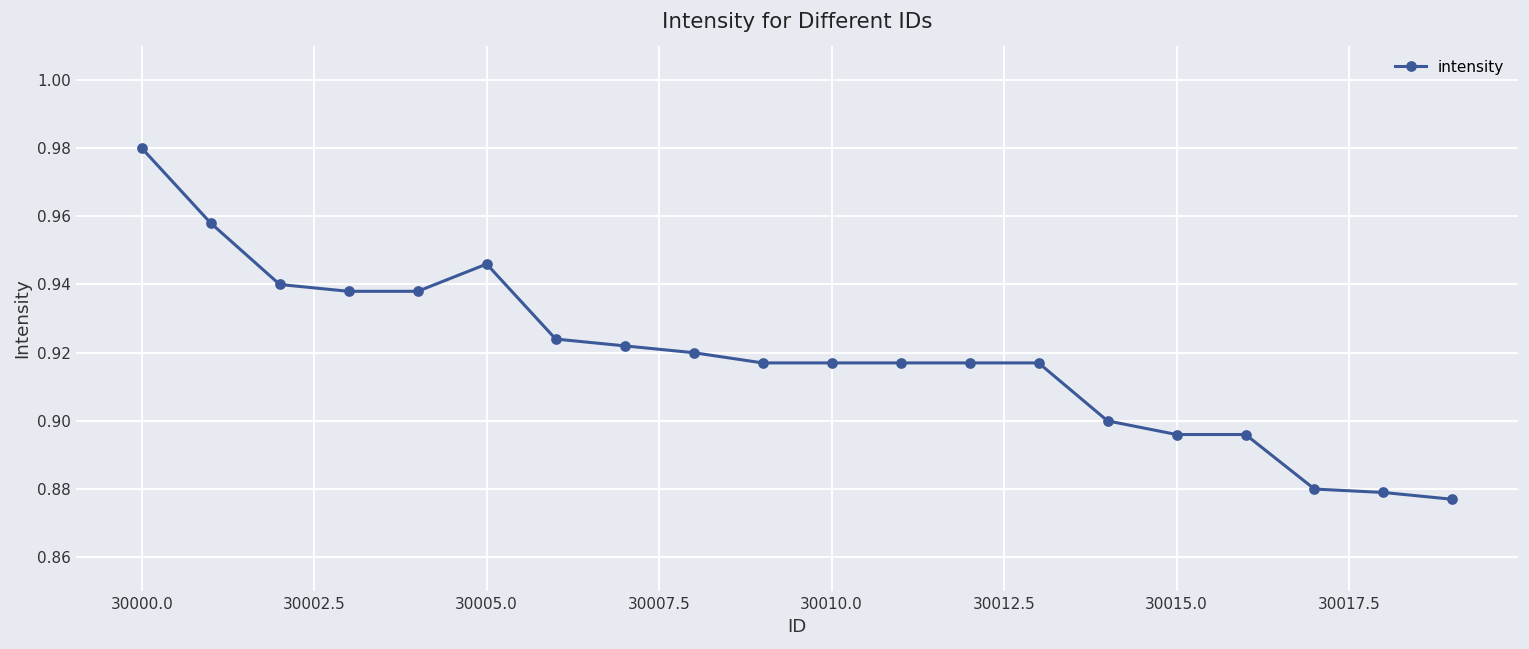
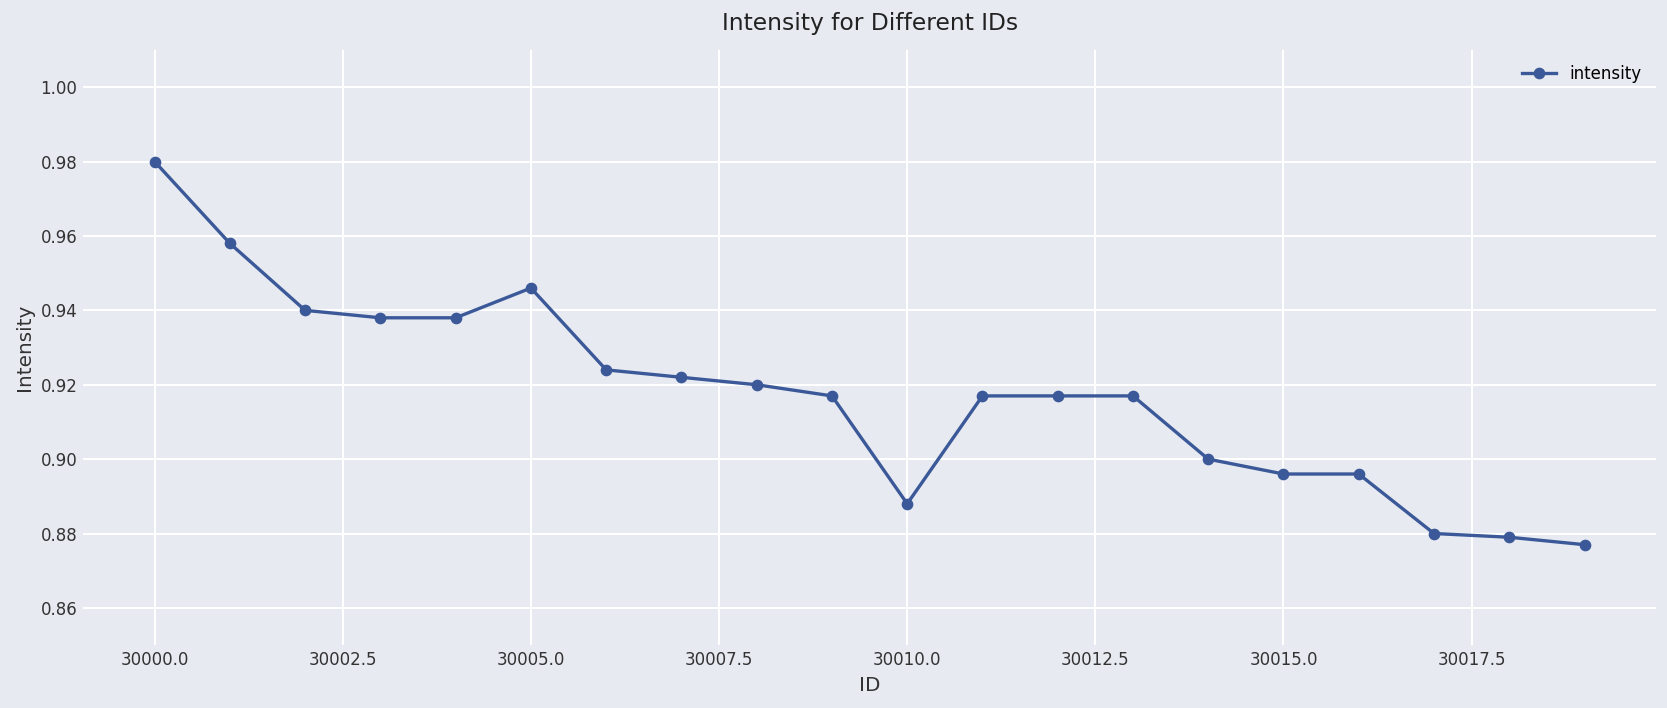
  {
    "30000.0": 0.980,
    "30005.0": 0.946,
-   "30010.0": 0.917,
+   "30010.0": 0.888,
    "30015.0": 0.896
  }
